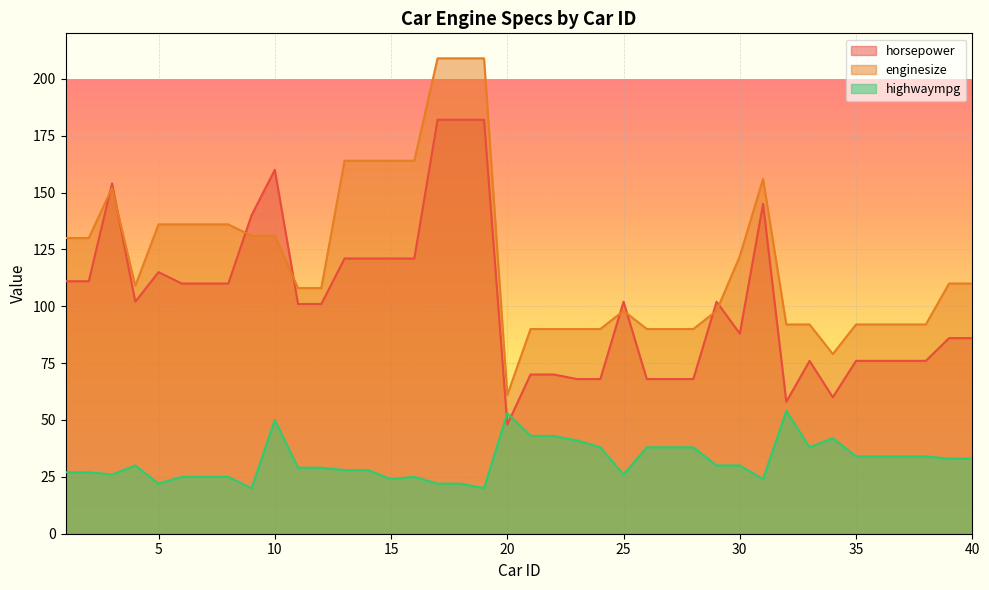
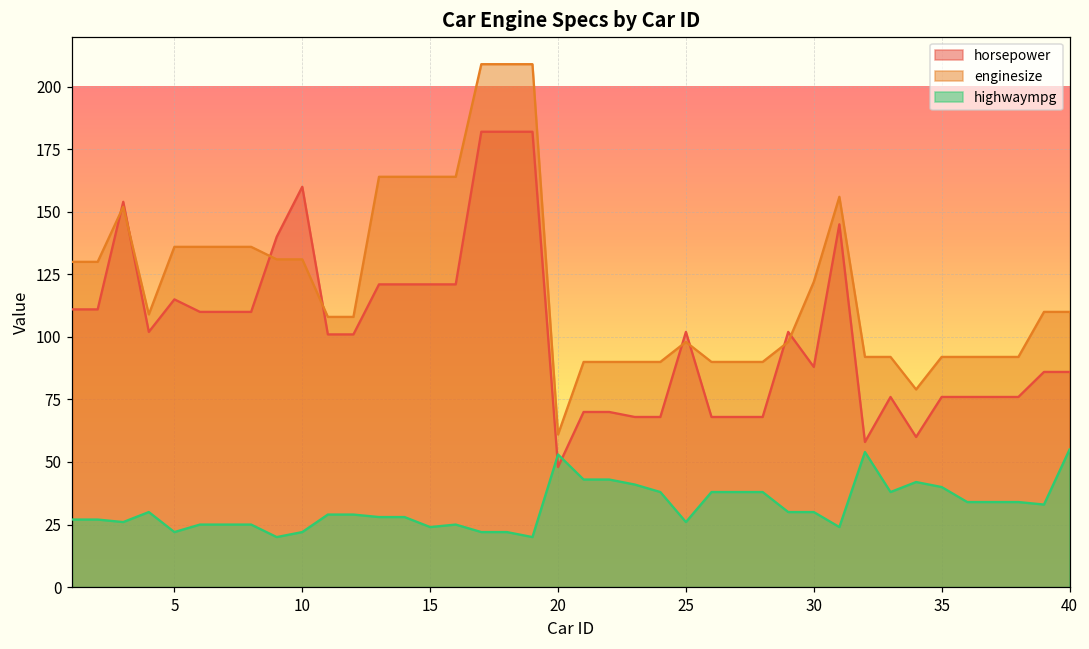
  {
    "highwaympg": {
      "5": 22,
-     "10": 50,
+     "10": 22,
      "15": 24,
      "20": 53,
      "25": 26,
      "30": 30,
-     "35": 34,
-     "40": 33
+     "35": 40,
+     "40": 55
    }
  }
